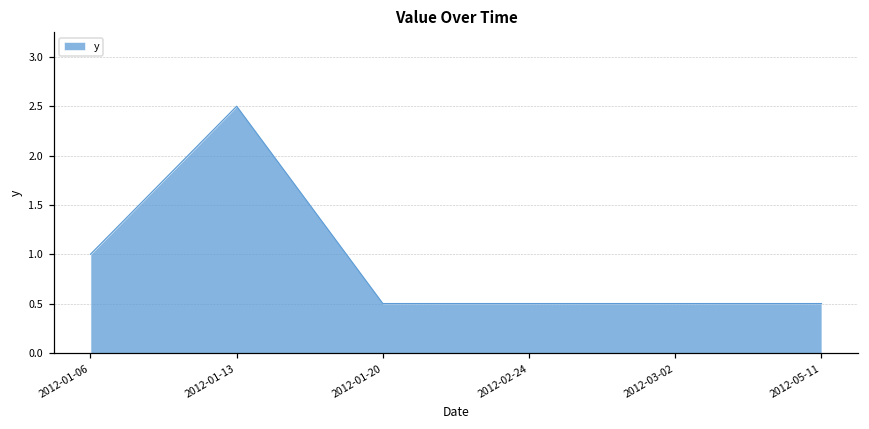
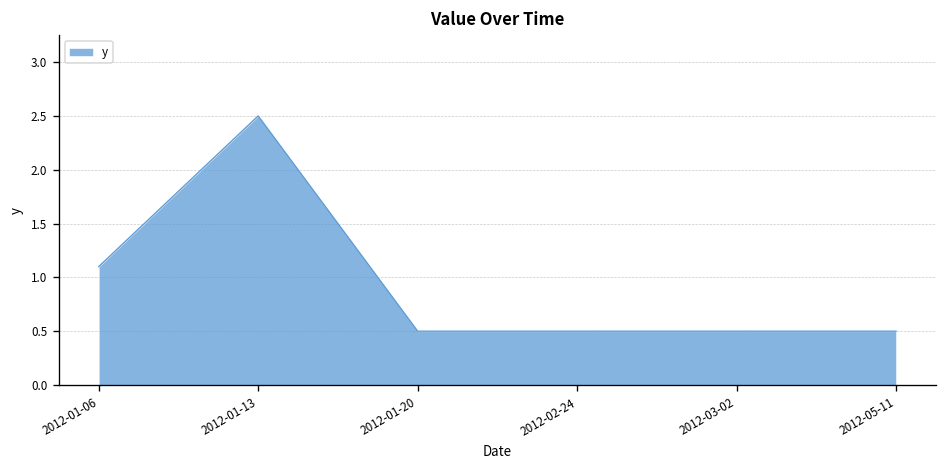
  {
-   "2012-01-06": 1.0,
+   "2012-01-06": 1.1,
    "2012-01-13": 2.5,
    "2012-01-20": 0.5,
    "2012-02-24": 0.5,
    "2012-03-02": 0.5,
    "2012-05-11": 0.5
  }
